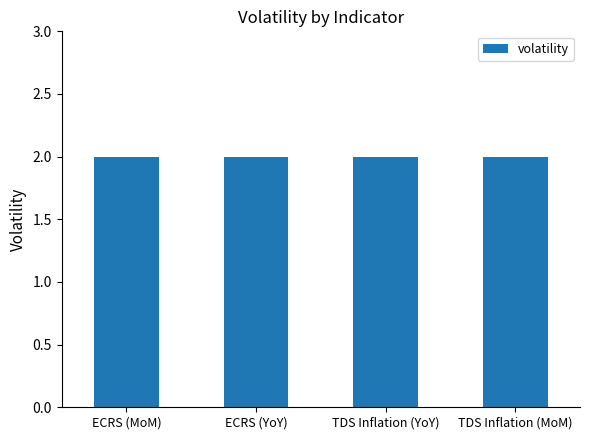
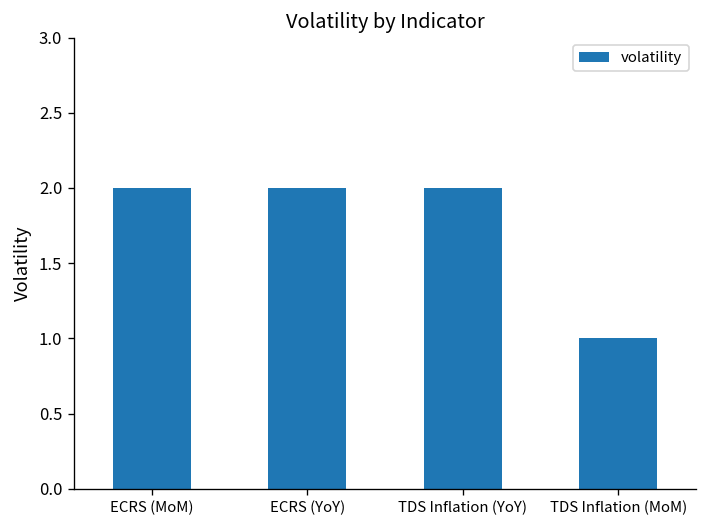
  {
    "ECRS (MoM)": 2,
    "ECRS (YoY)": 2,
    "TDS Inflation (YoY)": 2,
-   "TDS Inflation (MoM)": 2
+   "TDS Inflation (MoM)": 1
  }
